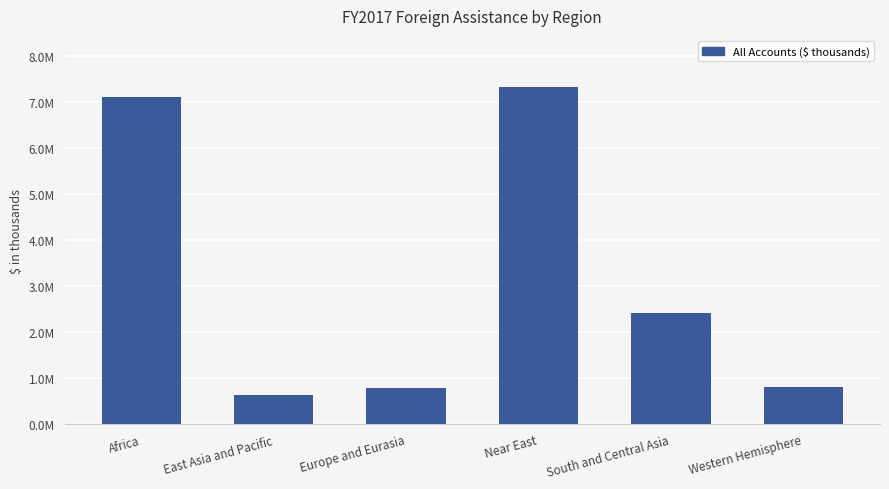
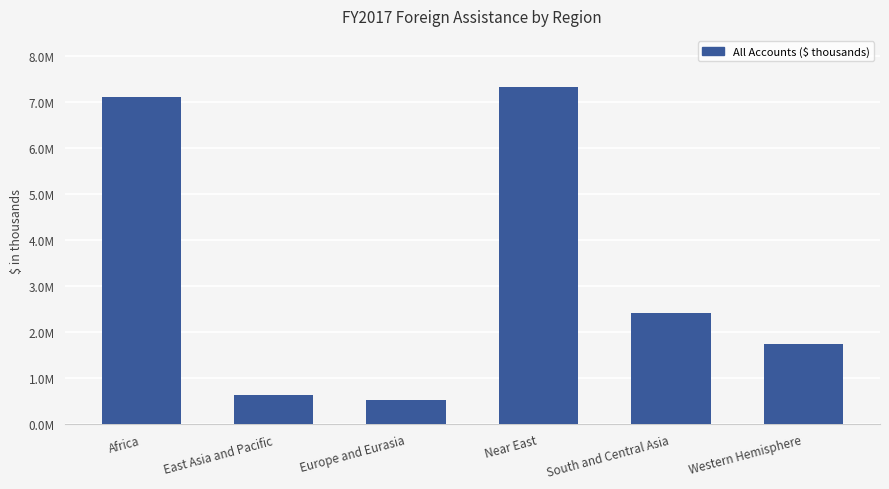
  {
    "Africa": 7100000,
    "East Asia and Pacific": 600000,
-   "Europe and Eurasia": 800000,
+   "Europe and Eurasia": 500000,
    "Near East": 7300000,
    "South and Central Asia": 2400000,
-   "Western Hemisphere": 800000
+   "Western Hemisphere": 1700000
  }
